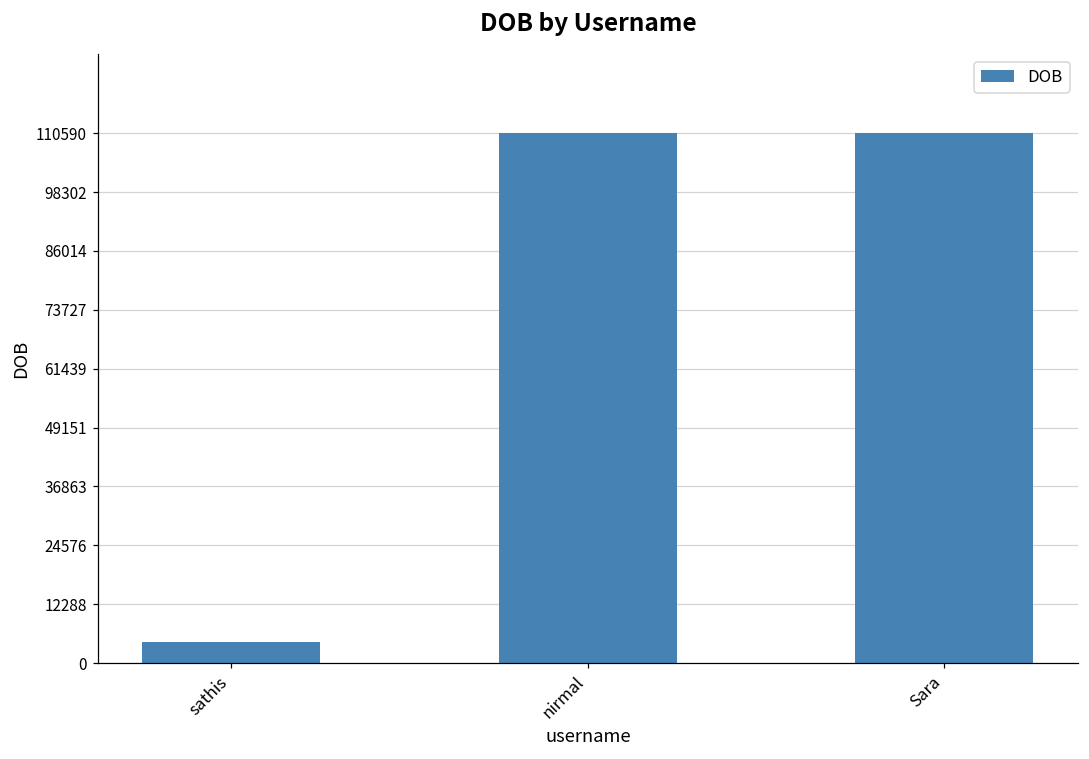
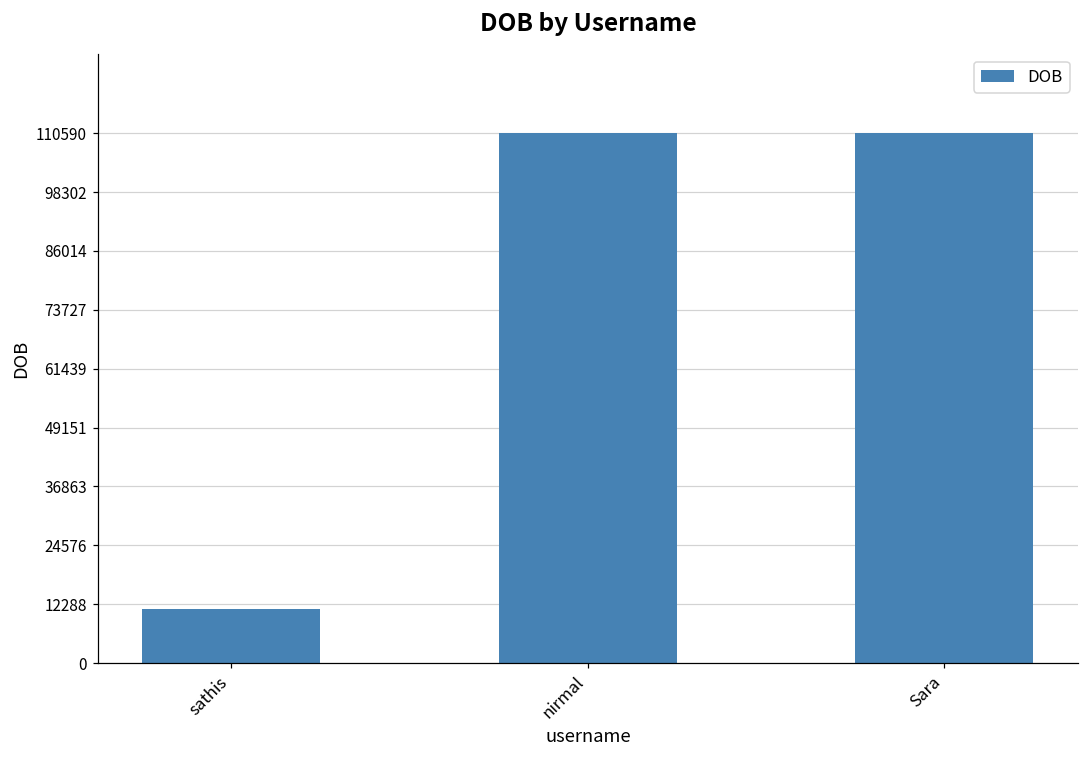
  {
-   "sathis": 4000,
+   "sathis": 11000,
    "nirmal": 111000,
    "Sara": 111000
  }
